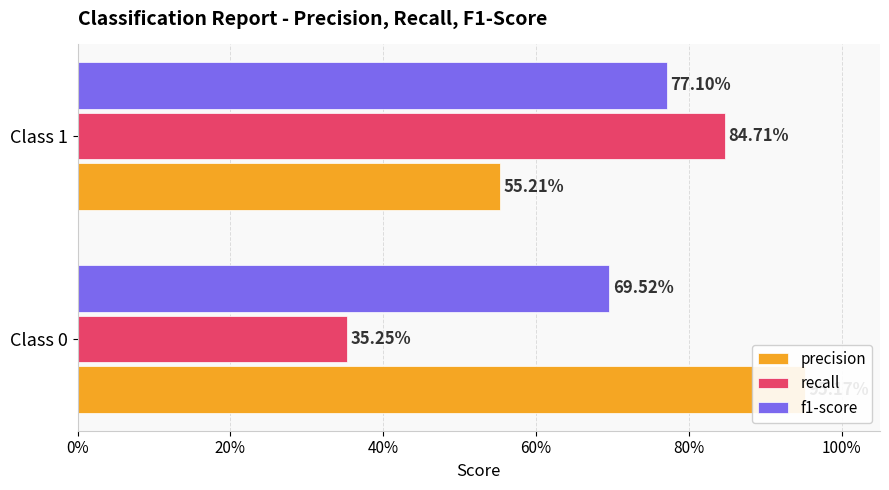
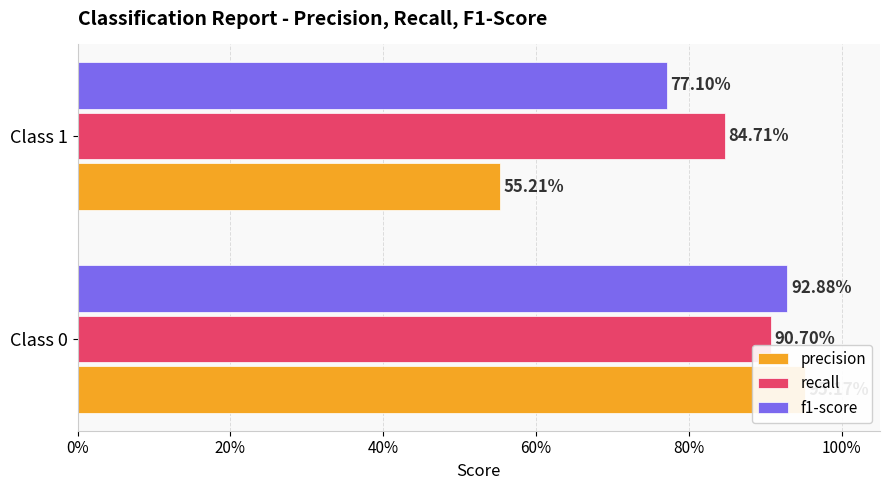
  {
    "precision": {
      "Class 1": "55.21%"
    },
    "recall": {
-     "Class 0": "35%"
+     "Class 0": "91%"
    },
    "f1-score": {
      "Class 1": "77.10%",
-     "Class 0": "69.52%"
+     "Class 0": "92.88%"
    }
  }
